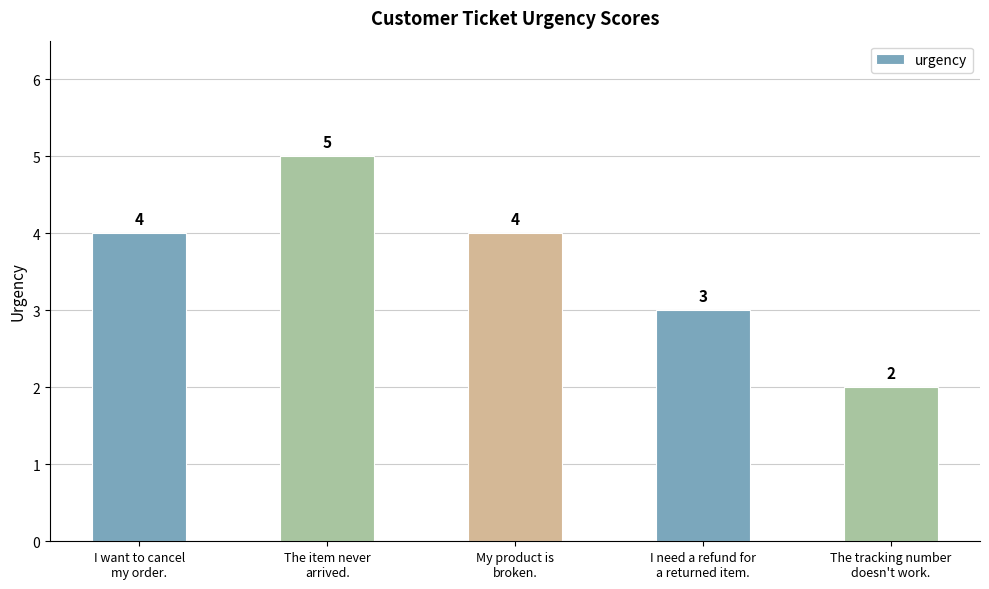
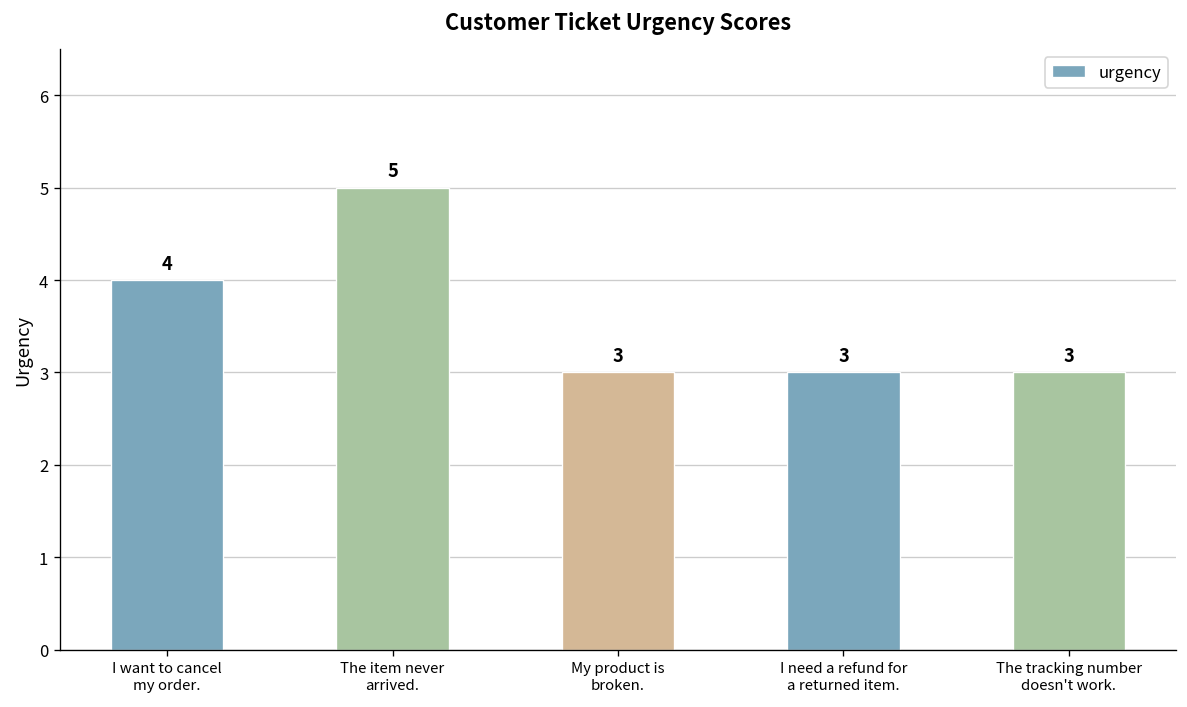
  {
    "I want to cancel my order.": 4,
    "The item never arrived.": 5,
-   "My product is broken.": 4,
+   "My product is broken.": 3,
    "I need a refund for a returned item.": 3,
-   "The tracking number doesn't work.": 2
+   "The tracking number doesn't work.": 3
  }
